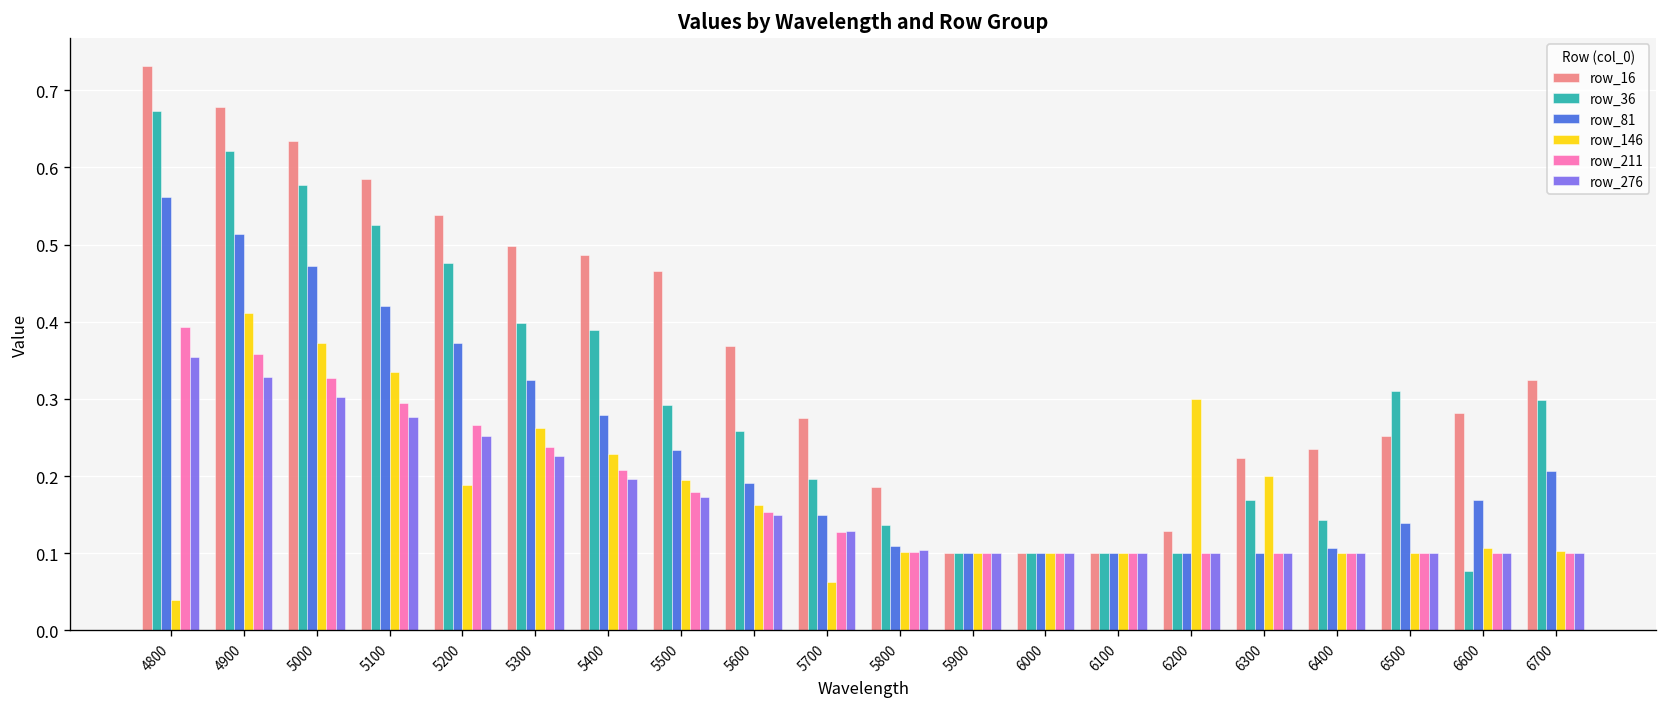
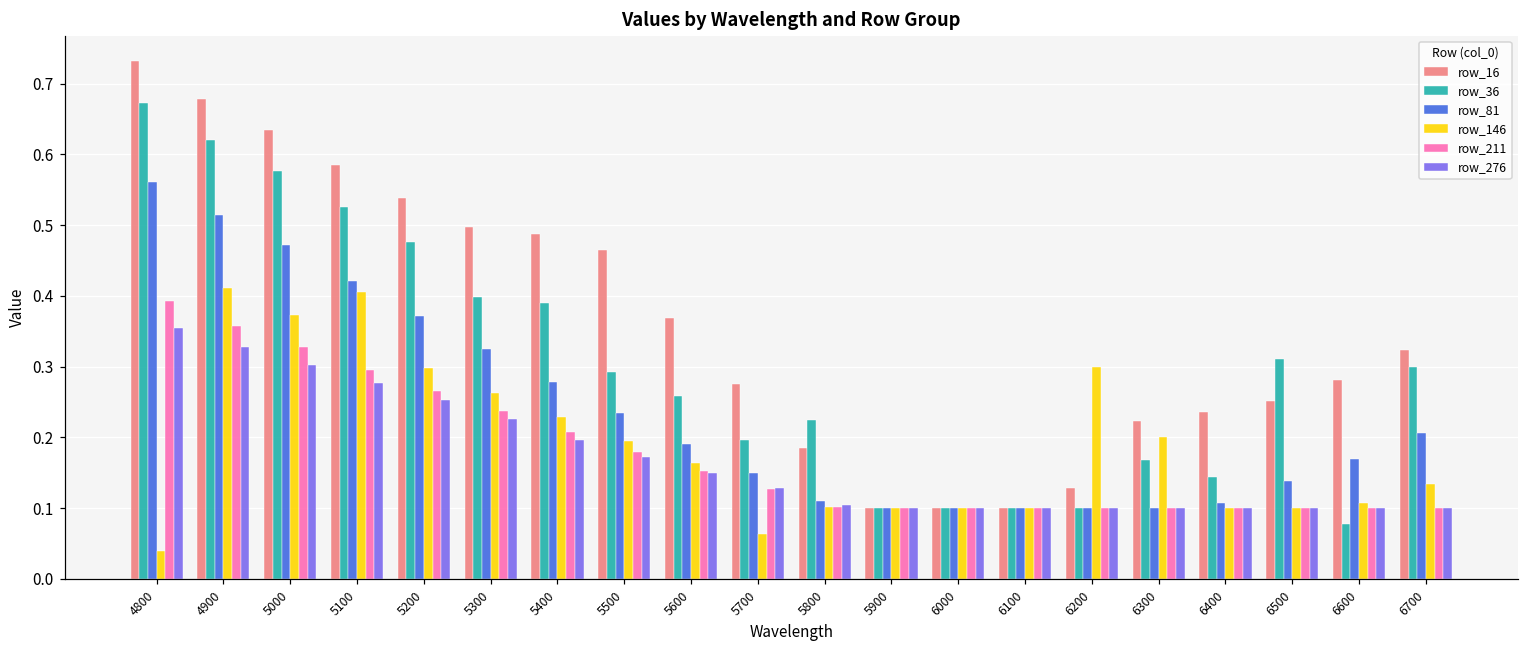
  {
    "row_36": {
      "4800": 0.67,
      "4900": 0.62,
      "5000": 0.58,
      "5100": 0.53,
      "5200": 0.48,
      "5300": 0.40,
      "5400": 0.39,
      "5500": 0.29,
      "5600": 0.26,
      "5700": 0.20,
-     "5800": 0.14,
+     "5800": 0.22,
      "5900": 0.10,
      "6000": 0.10,
      "6100": 0.10,
      "6200": 0.10,
      "6300": 0.17,
      "6400": 0.14,
      "6500": 0.31,
      "6600": 0.08,
      "6700": 0.30
    },
    "row_146": {
      "4800": 0.04,
      "4900": 0.41,
      "5000": 0.37,
-     "5100": 0.33,
-     "5200": 0.19,
+     "5100": 0.41,
+     "5200": 0.30,
      "5300": 0.26,
      "5400": 0.23,
      "5500": 0.20,
      "5600": 0.16,
      "5700": 0.06,
      "5800": 0.10,
      "5900": 0.10,
      "6000": 0.10,
      "6100": 0.10,
      "6200": 0.30,
      "6300": 0.20,
      "6400": 0.10,
      "6500": 0.10,
      "6600": 0.11,
-     "6700": 0.10
+     "6700": 0.13
    }
  }
